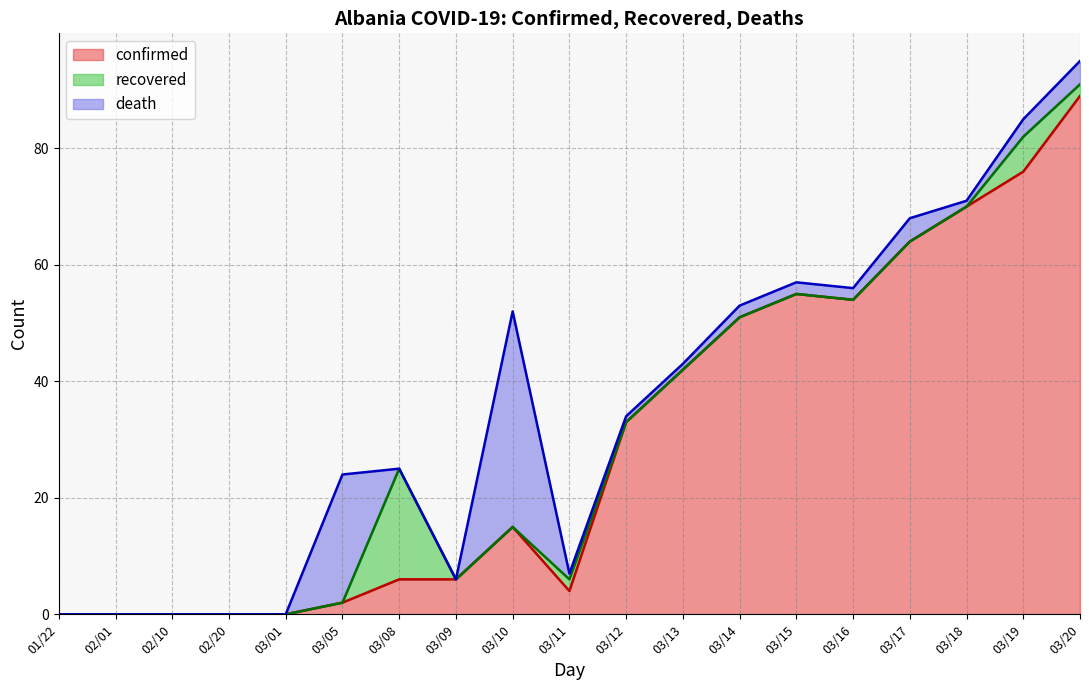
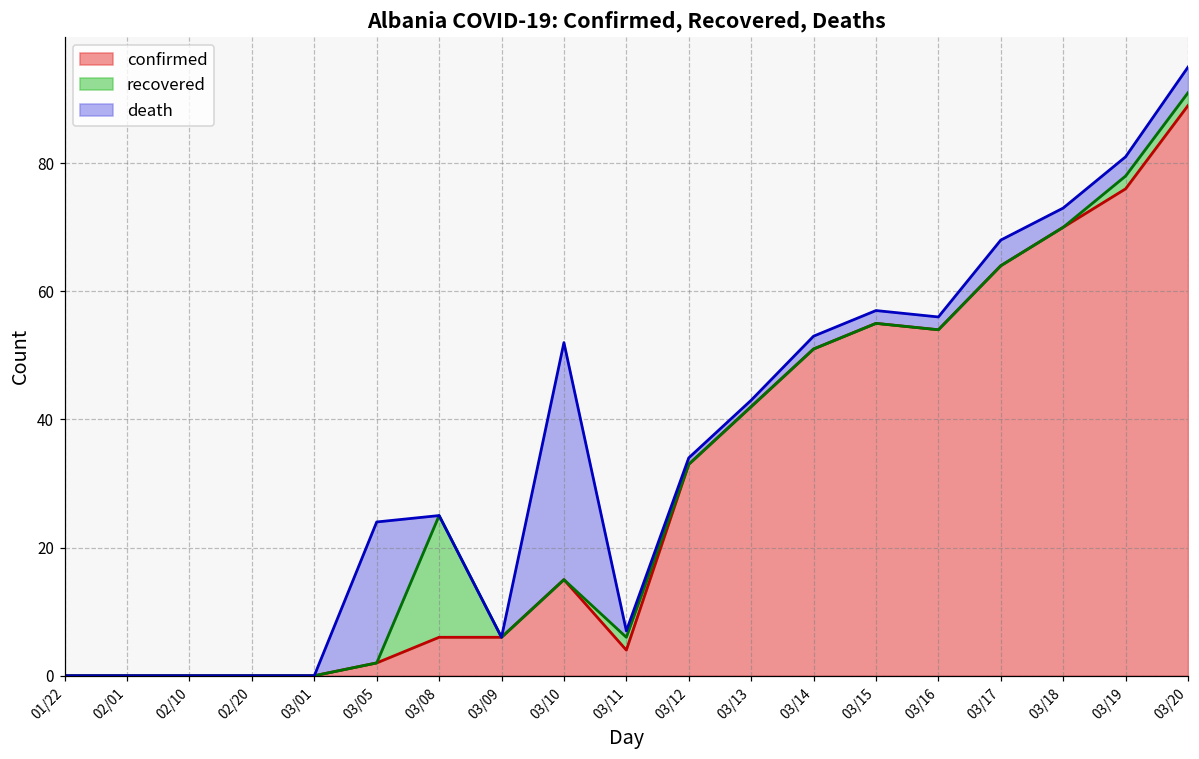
  {
    "confirmed": {
      "03/08": 6,
      "03/11": 4,
      "03/19": 76,
      "03/20": 89
    },
    "recovered": {
      "03/11": 2,
-     "03/19": 6,
+     "03/19": 2,
      "03/20": 2
    },
    "death": {
      "03/05": 22,
      "03/10": 37,
      "03/11": 1,
      "03/12": 1,
      "03/13": 1,
      "03/14": 2,
      "03/15": 2,
      "03/16": 2,
      "03/17": 4,
-     "03/18": 1,
+     "03/18": 3,
      "03/19": 3,
      "03/20": 4
    }
  }
